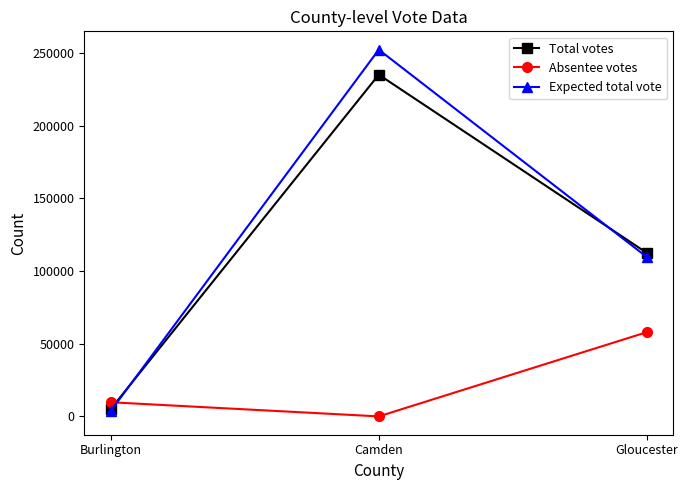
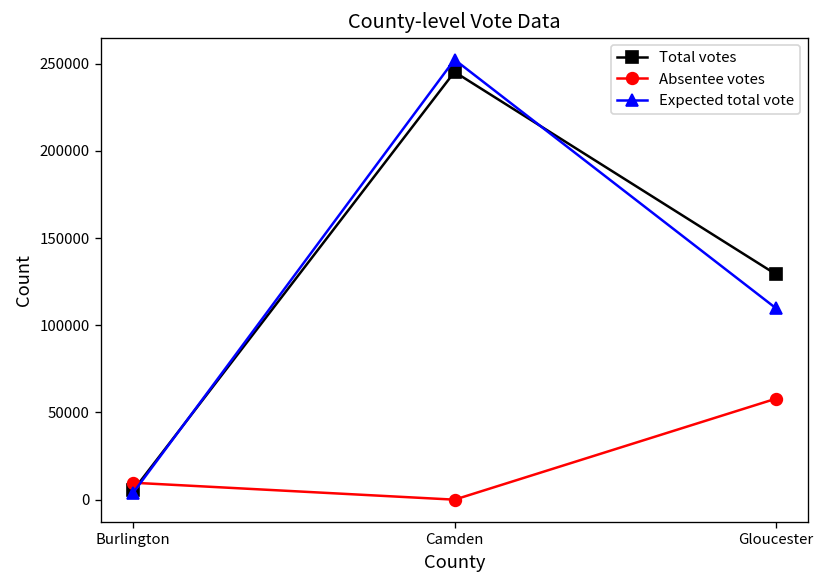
  {
    "Total votes": {
-     "Camden": 235000,
-     "Gloucester": 113000
+     "Camden": 245000,
+     "Gloucester": 129000
    },
    "Absentee votes": {
      "Burlington": 10000,
      "Camden": 0,
      "Gloucester": 58000
    },
    "Expected total vote": {
      "Camden": 252000,
      "Gloucester": 110000
    }
  }
